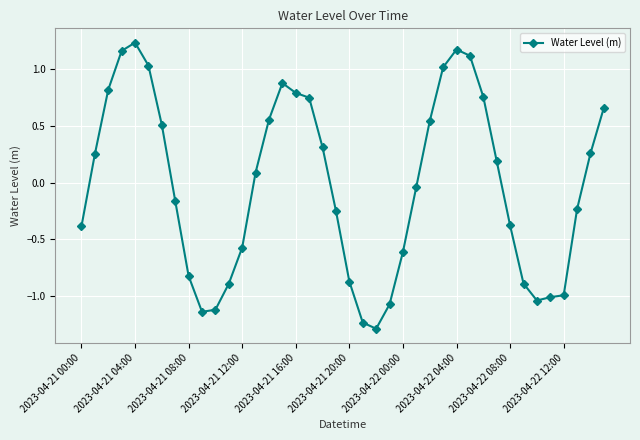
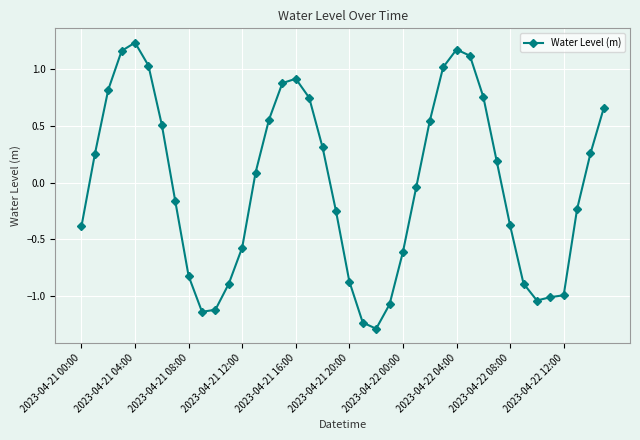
  {
    "2023-04-21 00:00": -0.39,
    "2023-04-21 04:00": 1.24,
    "2023-04-21 08:00": -0.82,
    "2023-04-21 12:00": -0.57,
-   "2023-04-21 16:00": 0.79,
+   "2023-04-21 16:00": 0.92,
    "2023-04-21 20:00": -0.87,
    "2023-04-22 00:00": -0.61,
    "2023-04-22 04:00": 1.18,
    "2023-04-22 08:00": -0.38,
    "2023-04-22 12:00": -0.99
  }
